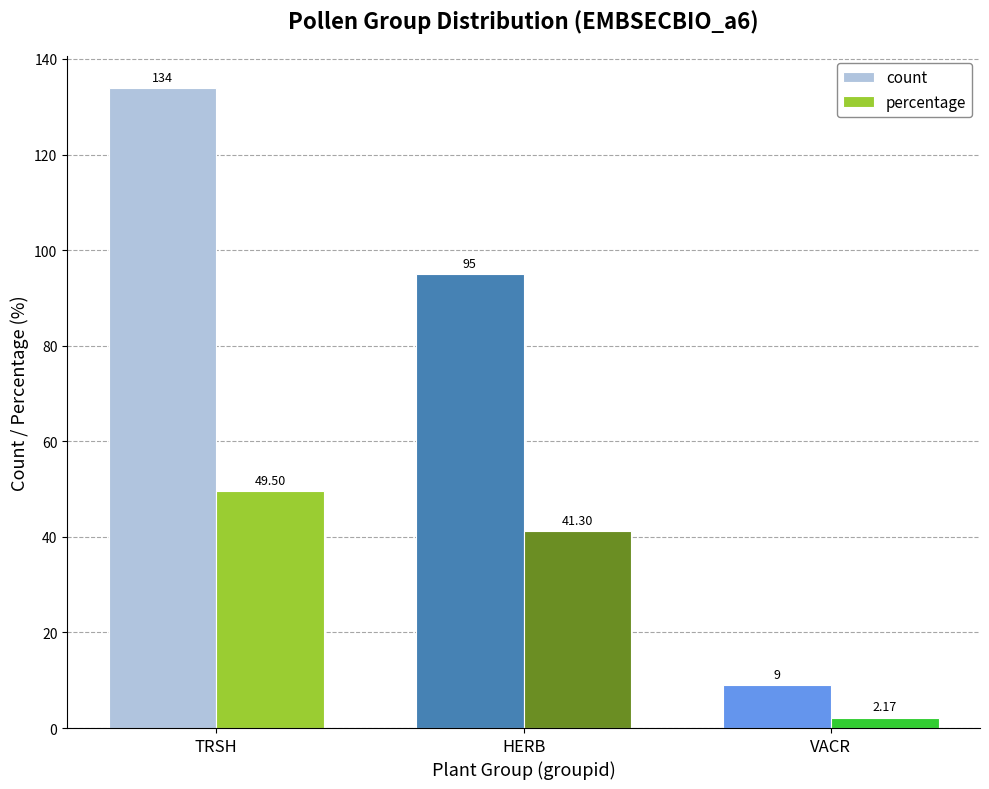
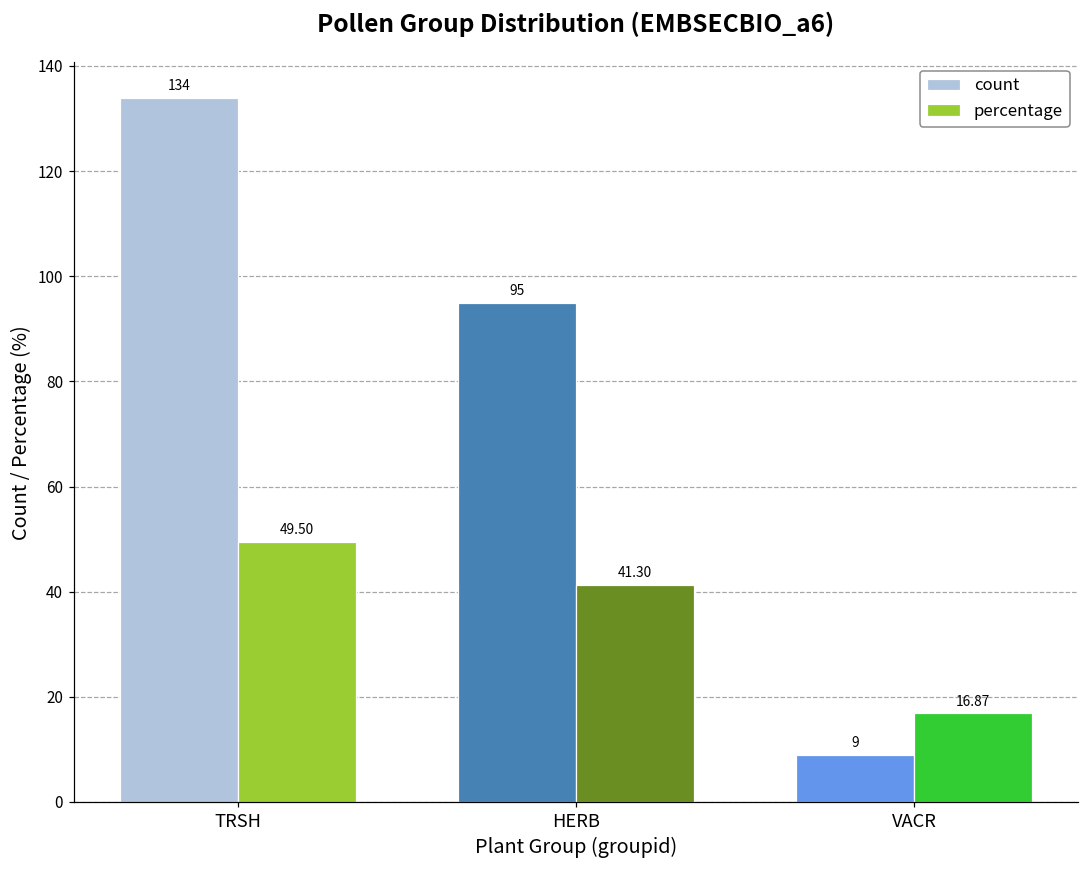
  {
    "count": {
      "TRSH": 134,
      "HERB": 95,
      "VACR": 9
    },
    "percentage": {
      "TRSH": 49.50,
      "HERB": 41.30,
-     "VACR": 2.17
+     "VACR": 16.87
    }
  }
